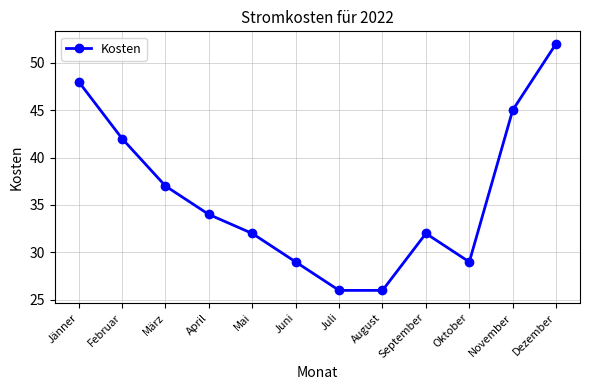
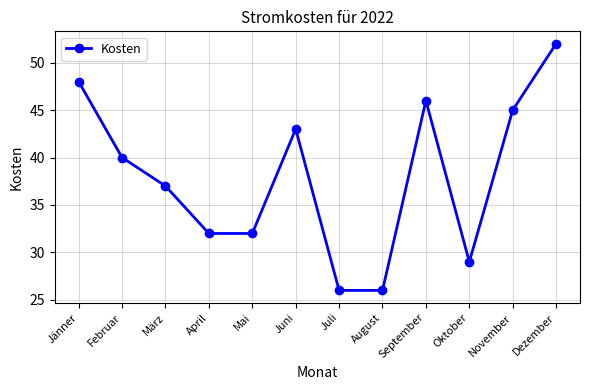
  {
    "Jänner": 48,
-   "Februar": 42,
+   "Februar": 40,
    "März": 37,
-   "April": 34,
+   "April": 32,
    "Mai": 32,
-   "Juni": 29,
+   "Juni": 43,
    "Juli": 26,
    "August": 26,
-   "September": 32,
+   "September": 46,
    "Oktober": 29,
    "November": 45,
    "Dezember": 52
  }
